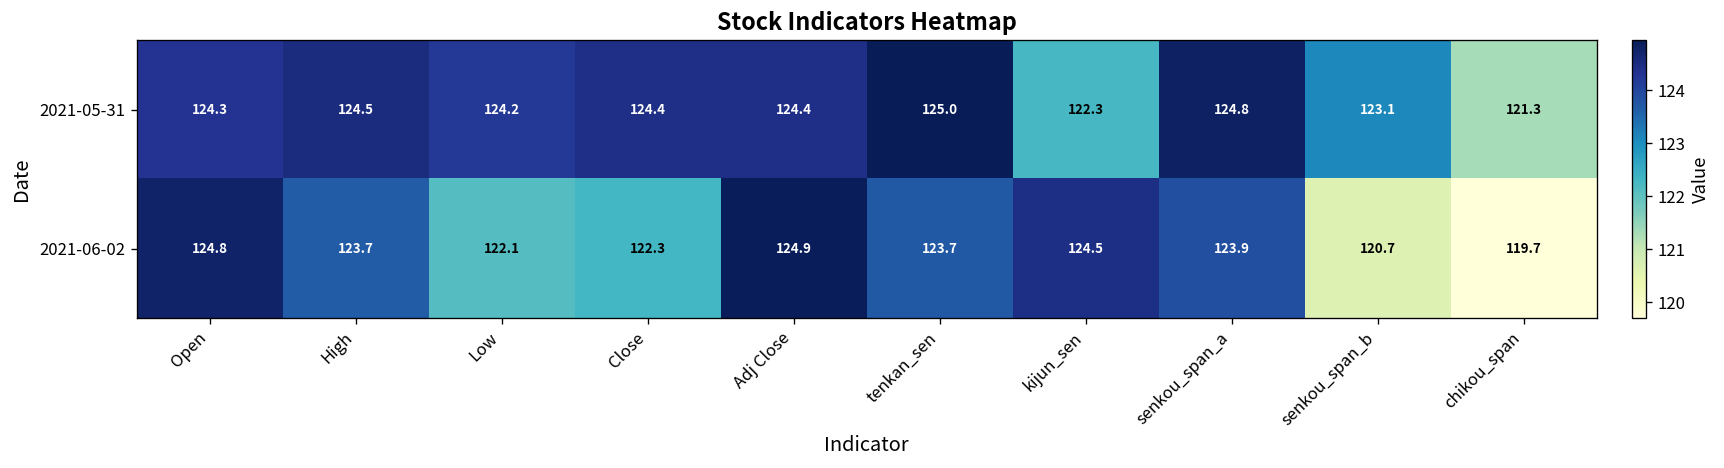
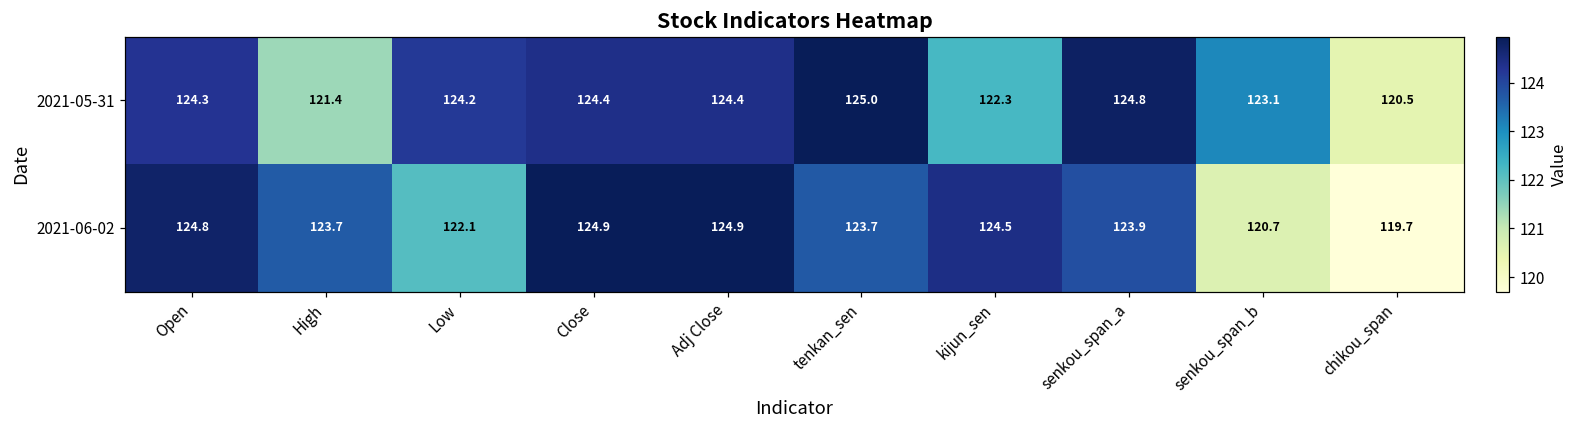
  {
    "2021-05-31": {
      "Open": 124.3,
-     "High": 124.5,
+     "High": 121.4,
      "Low": 124.2,
      "Close": 124.4,
      "Adj Close": 124.4,
      "tenkan_sen": 125.0,
      "kijun_sen": 122.3,
      "senkou_span_a": 124.8,
      "senkou_span_b": 123.1,
-     "chikou_span": 121.3
+     "chikou_span": 120.5
    },
    "2021-06-02": {
      "Open": 124.8,
      "High": 123.7,
      "Low": 122.1,
-     "Close": 122.3,
+     "Close": 124.9,
      "Adj Close": 124.9,
      "tenkan_sen": 123.7,
      "kijun_sen": 124.5,
      "senkou_span_a": 123.9,
      "senkou_span_b": 120.7,
      "chikou_span": 119.7
    }
  }
